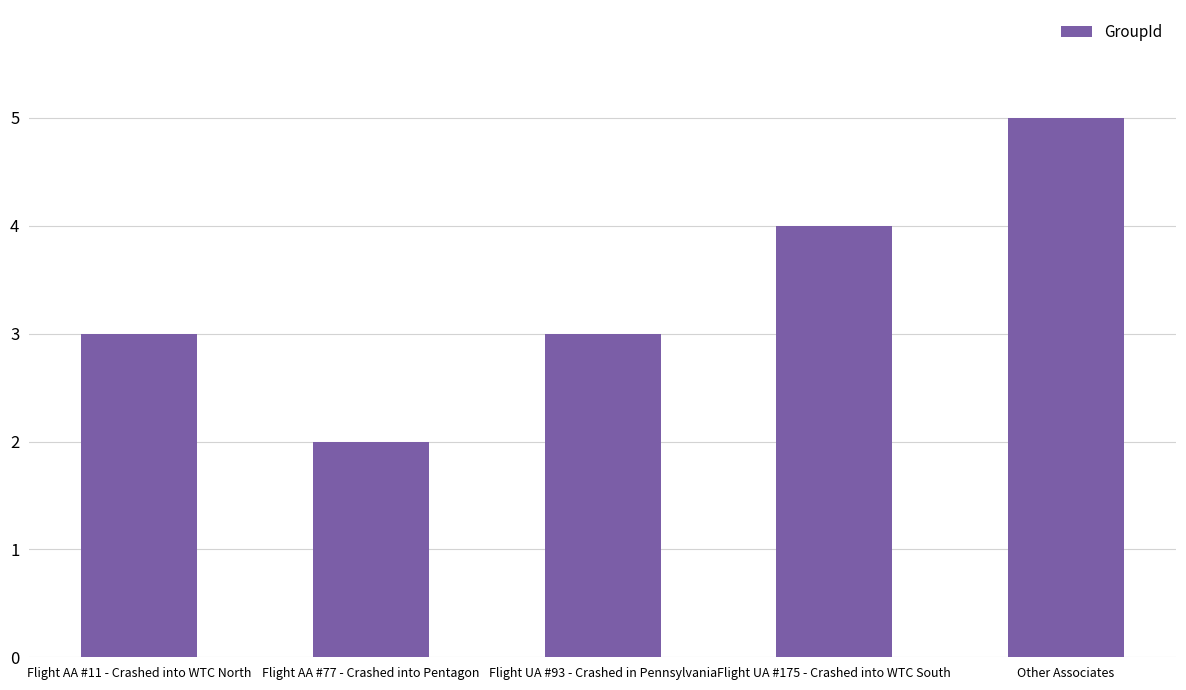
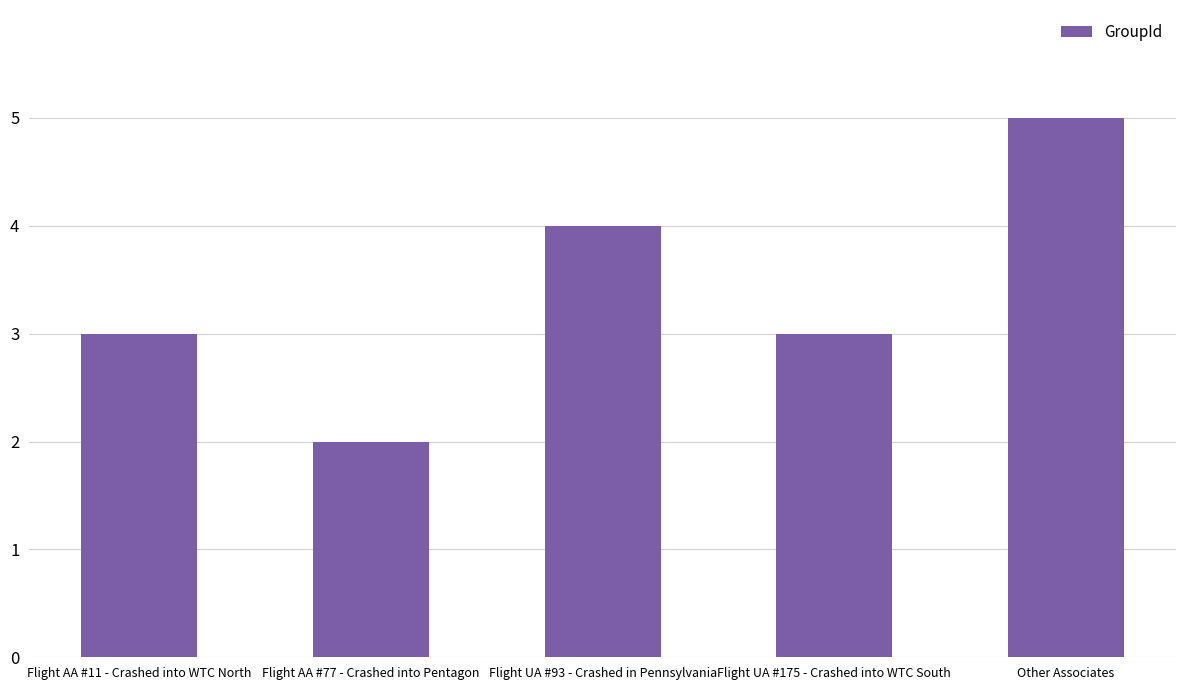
  {
    "Flight AA #11 - Crashed into WTC North": 3,
    "Flight AA #77 - Crashed into Pentagon": 2,
-   "Flight UA #93 - Crashed in Pennsylvania": 3,
-   "Flight UA #175 - Crashed into WTC South": 4,
+   "Flight UA #93 - Crashed in Pennsylvania": 4,
+   "Flight UA #175 - Crashed into WTC South": 3,
    "Other Associates": 5
  }
